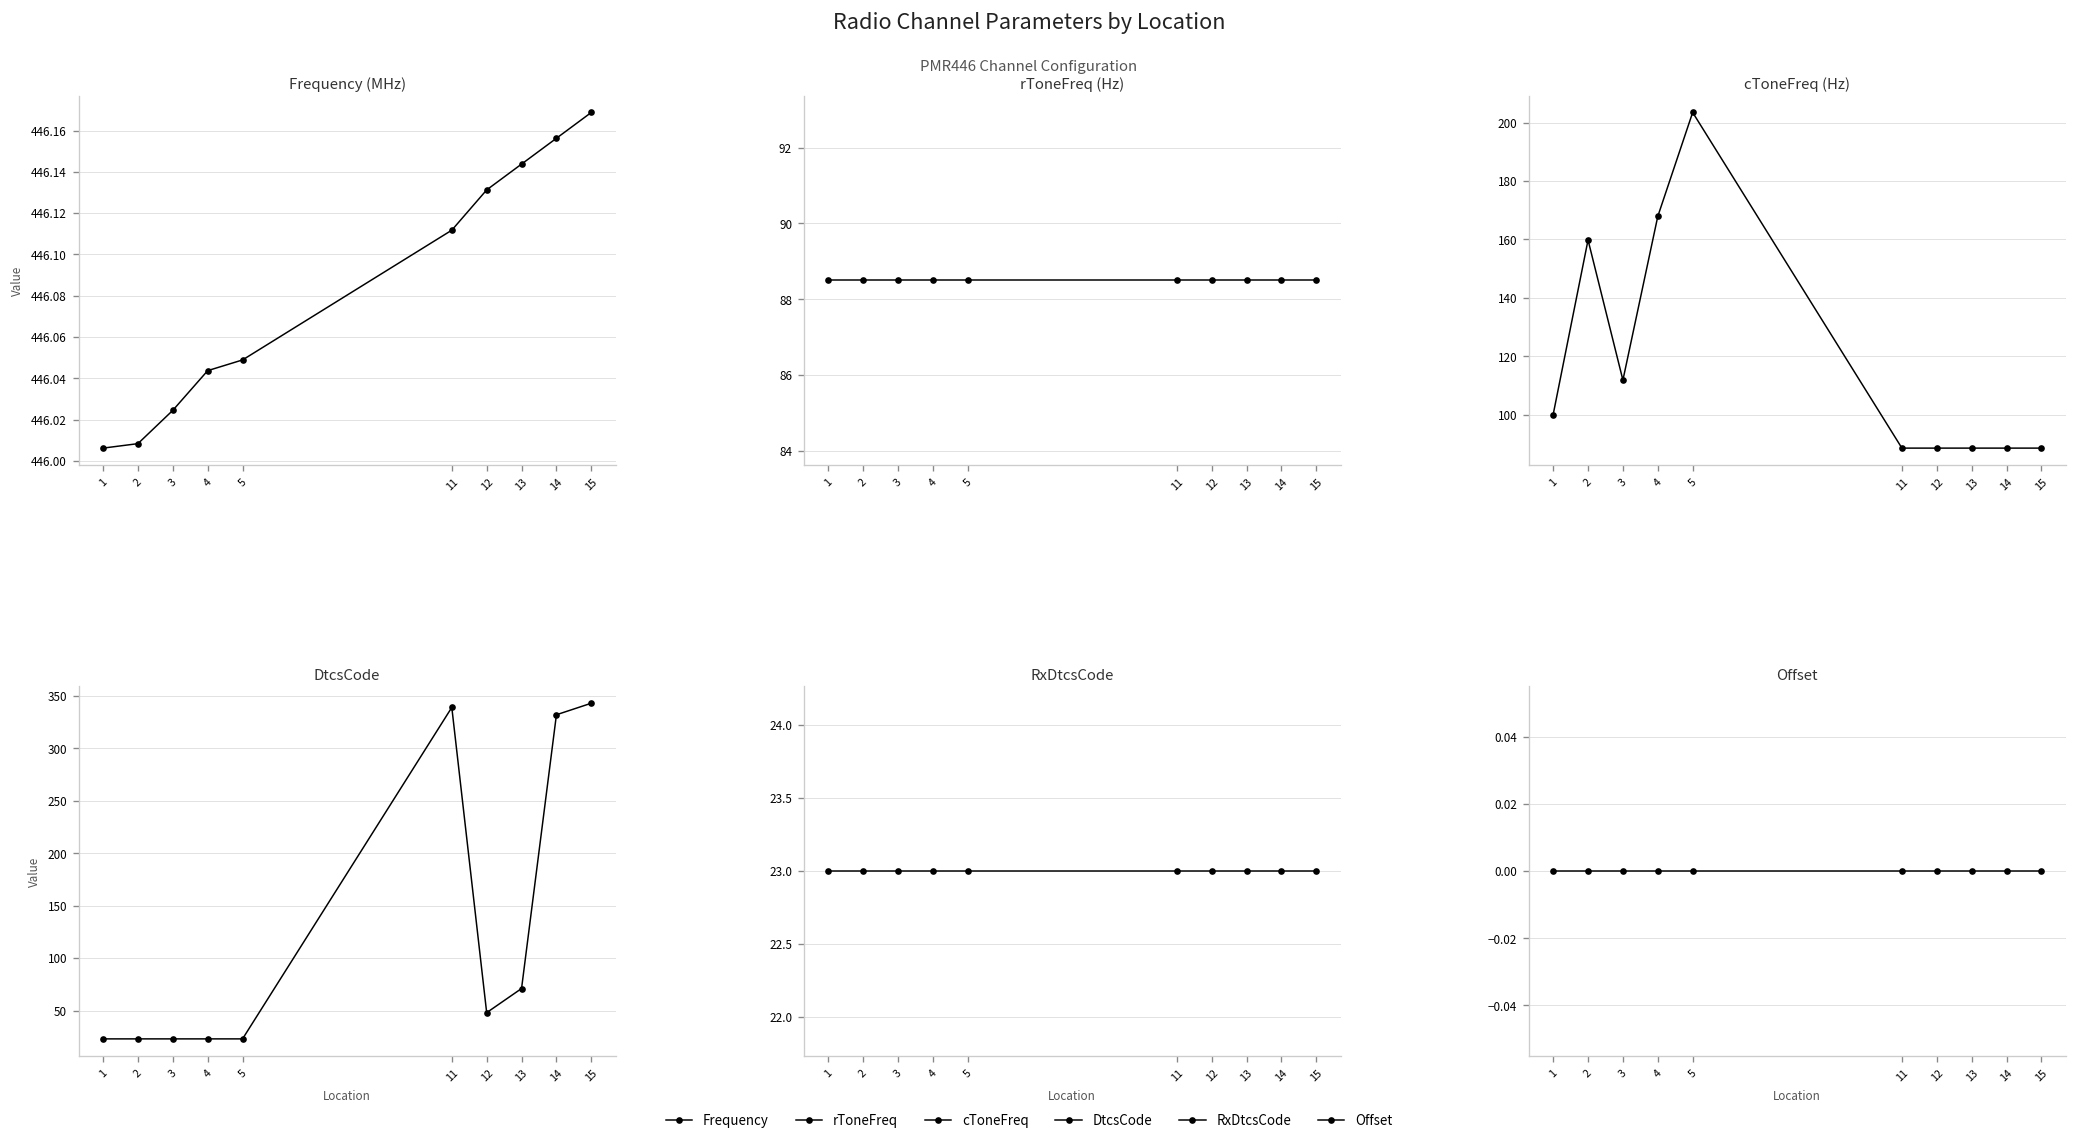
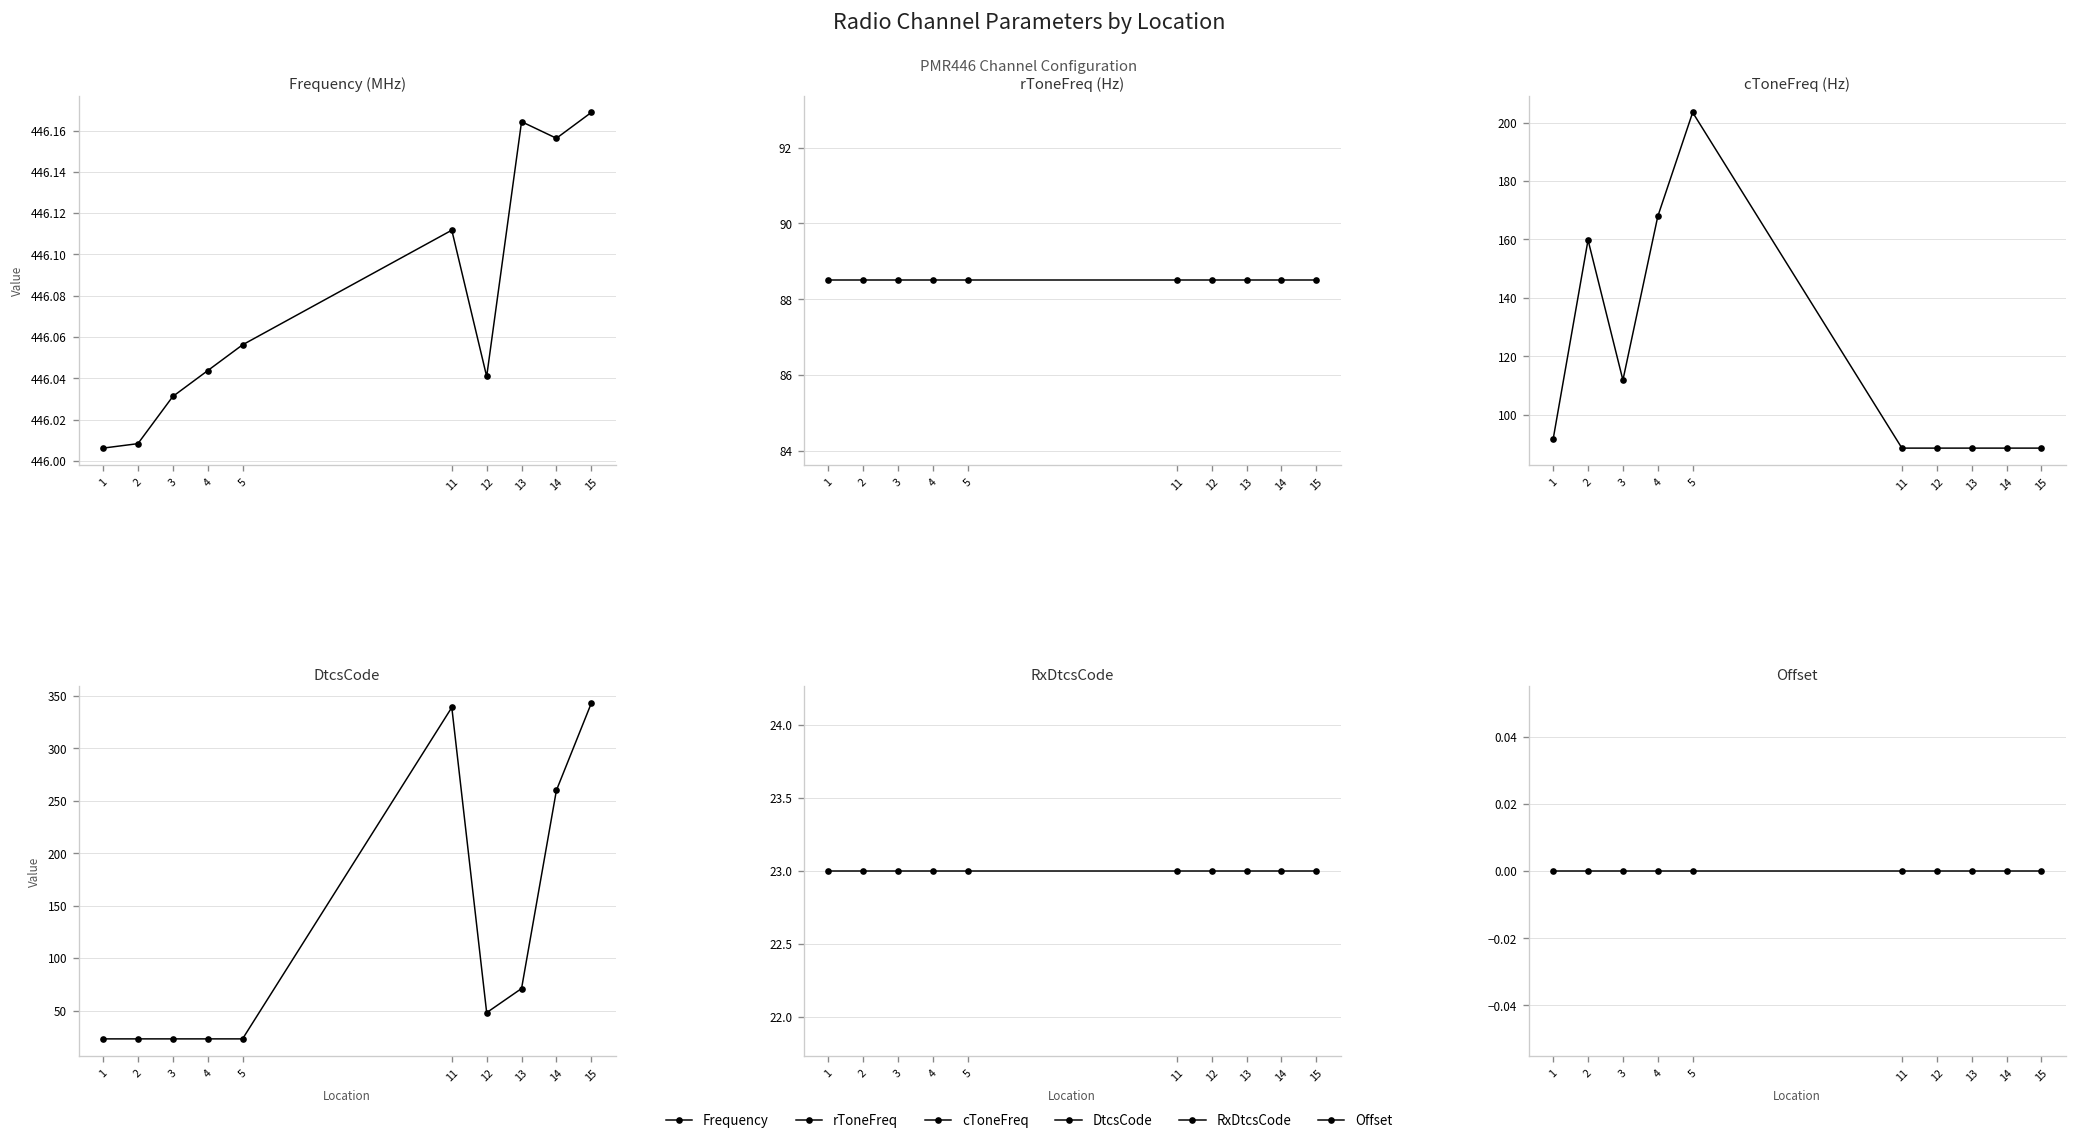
  {
    "Frequency (MHz)": {
      "1": 446.006,
      "2": 446.008,
-     "3": 446.025,
+     "3": 446.031,
      "4": 446.044,
-     "5": 446.049,
+     "5": 446.056,
      "11": 446.112,
-     "12": 446.131,
-     "13": 446.144,
+     "12": 446.041,
+     "13": 446.164,
      "14": 446.156,
      "15": 446.169
    },
    "rToneFreq (Hz)": {
      "1": 88.5,
      "2": 88.5,
      "3": 88.5,
      "4": 88.5,
      "5": 88.5,
      "11": 88.5,
      "12": 88.5,
      "13": 88.5,
      "14": 88.5,
      "15": 88.5
    },
    "cToneFreq (Hz)": {
-     "1": 100,
+     "1": 92,
      "2": 160,
      "3": 112,
      "4": 168,
      "5": 204,
      "11": 89,
      "12": 89,
      "13": 89,
      "14": 89,
      "15": 89
    },
    "DtcsCode": {
      "1": 20,
      "2": 20,
      "3": 20,
      "4": 20,
      "5": 20,
      "11": 340,
      "12": 50,
      "13": 70,
-     "14": 330,
+     "14": 260,
      "15": 340
    },
    "RxDtcsCode": {
      "1": 23.00,
      "2": 23.00,
      "3": 23.00,
      "4": 23.00,
      "5": 23.00,
      "11": 23.00,
      "12": 23.00,
      "13": 23.00,
      "14": 23.00,
      "15": 23.00
    },
    "Offset": {
      "1": 0.000,
      "2": 0.000,
      "3": 0.000,
      "4": 0.000,
      "5": 0.000,
      "11": 0.000,
      "12": 0.000,
      "13": 0.000,
      "14": 0.000,
      "15": 0.000
    }
  }
